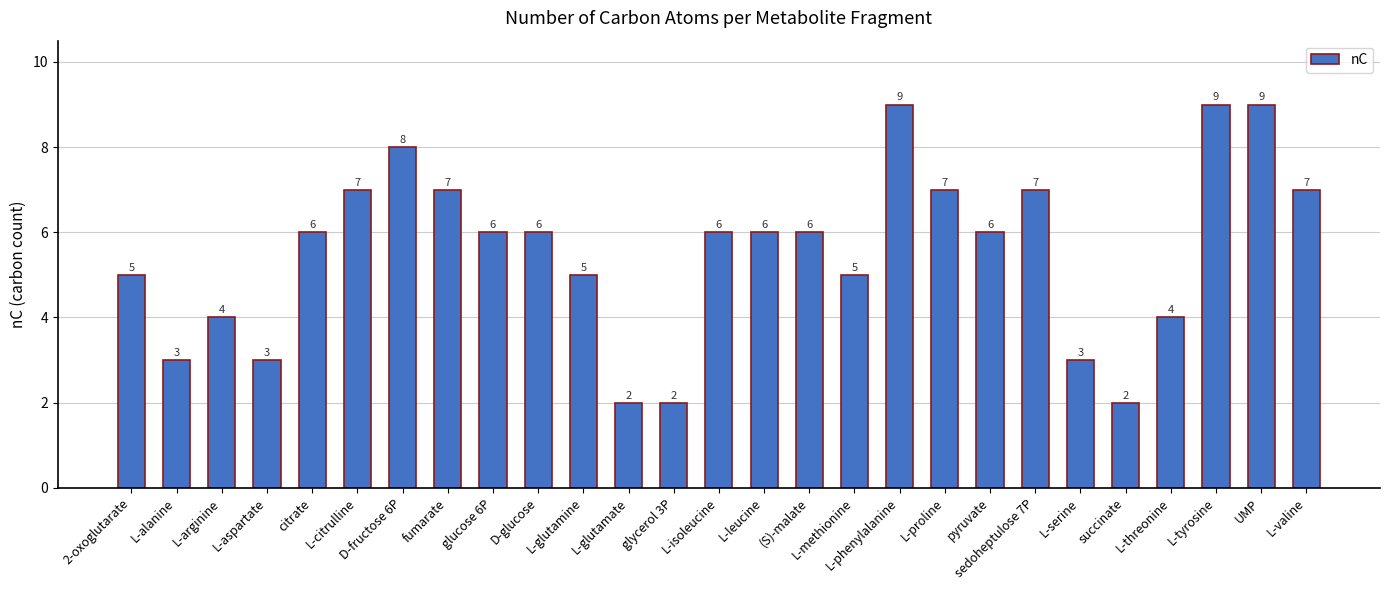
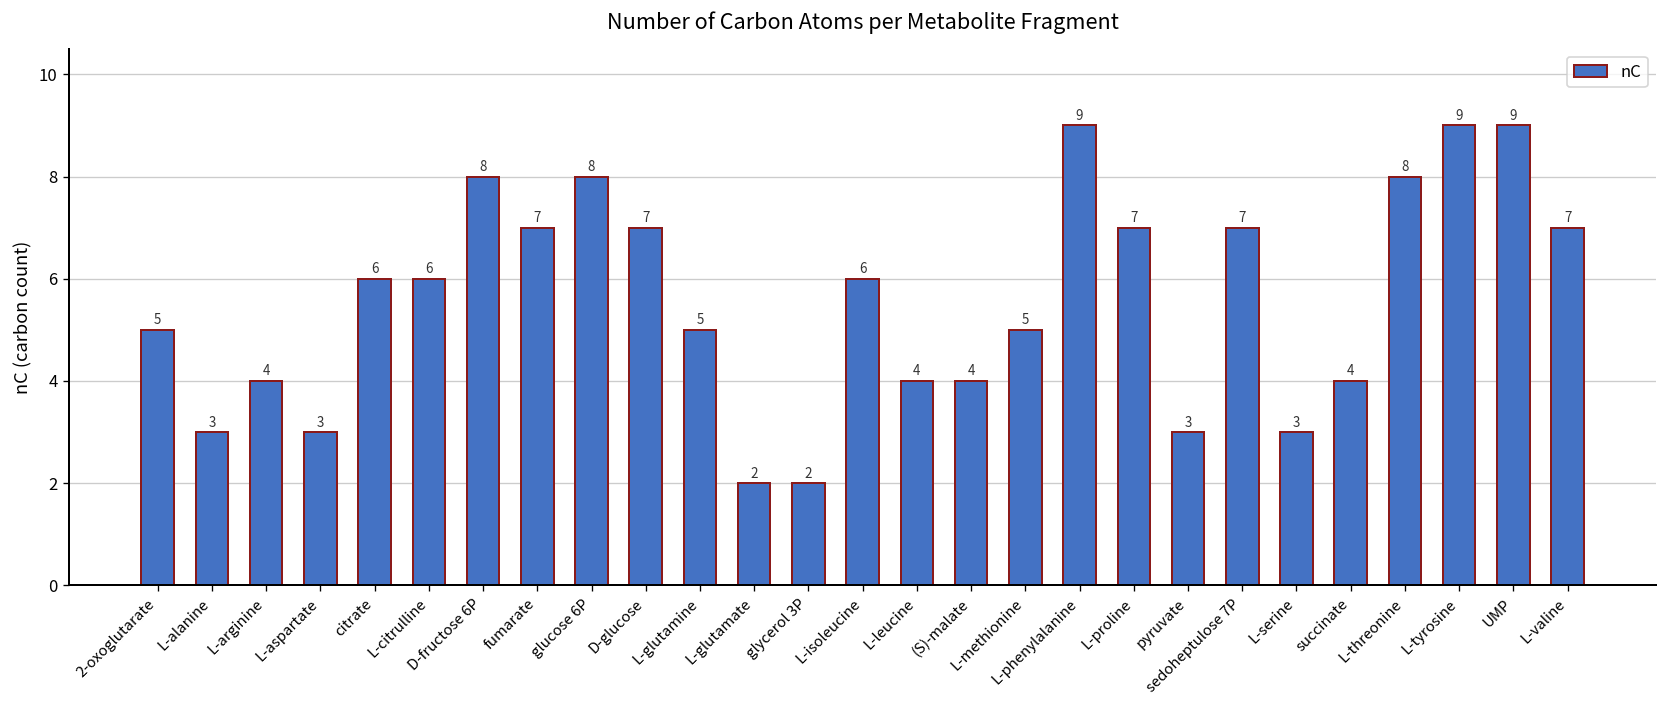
  {
    "2-oxoglutarate": 5,
    "L-alanine": 3,
    "L-arginine": 4,
    "L-aspartate": 3,
    "citrate": 6,
-   "L-citrulline": 7,
+   "L-citrulline": 6,
    "D-fructose 6P": 8,
    "fumarate": 7,
-   "glucose 6P": 6,
-   "D-glucose": 6,
+   "glucose 6P": 8,
+   "D-glucose": 7,
    "L-glutamine": 5,
    "L-glutamate": 2,
    "glycerol 3P": 2,
    "L-isoleucine": 6,
-   "L-leucine": 6,
-   "(S)-malate": 6,
+   "L-leucine": 4,
+   "(S)-malate": 4,
    "L-methionine": 5,
    "L-phenylalanine": 9,
    "L-proline": 7,
-   "pyruvate": 6,
+   "pyruvate": 3,
    "sedoheptulose 7P": 7,
    "L-serine": 3,
-   "succinate": 2,
-   "L-threonine": 4,
+   "succinate": 4,
+   "L-threonine": 8,
    "L-tyrosine": 9,
    "UMP": 9,
    "L-valine": 7
  }
